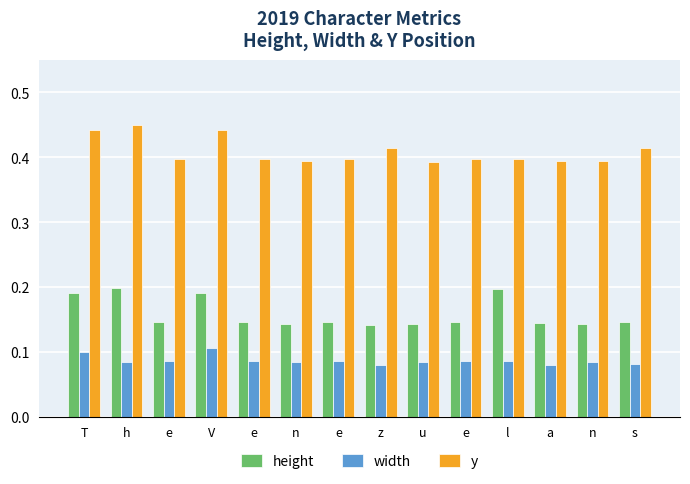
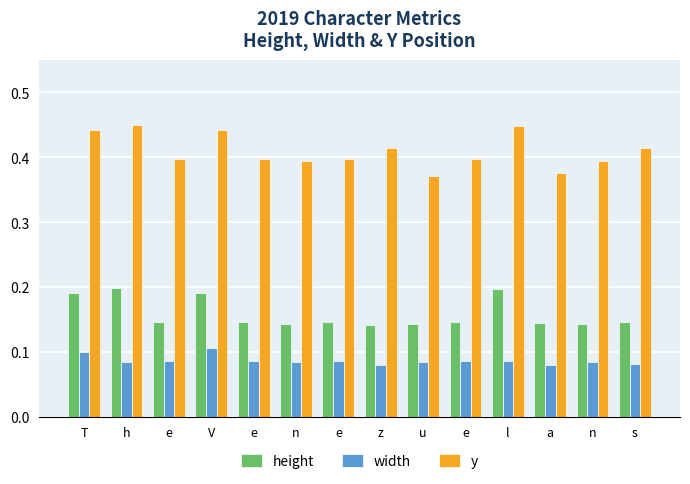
  {
    "height": {
      "T": 0.19,
      "h": 0.20,
      "V": 0.19,
      "z": 0.14,
      "u": 0.14,
      "l": 0.20,
      "a": 0.15,
      "s": 0.15
    },
    "width": {
      "T": 0.10,
      "h": 0.08,
      "V": 0.11,
      "z": 0.08,
      "u": 0.08,
      "l": 0.09,
      "a": 0.08,
      "s": 0.08
    },
    "y": {
      "T": 0.44,
      "h": 0.45,
      "V": 0.44,
      "z": 0.41,
-     "u": 0.39,
-     "l": 0.40,
-     "a": 0.40,
+     "u": 0.37,
+     "l": 0.45,
+     "a": 0.38,
      "s": 0.41
    }
  }
